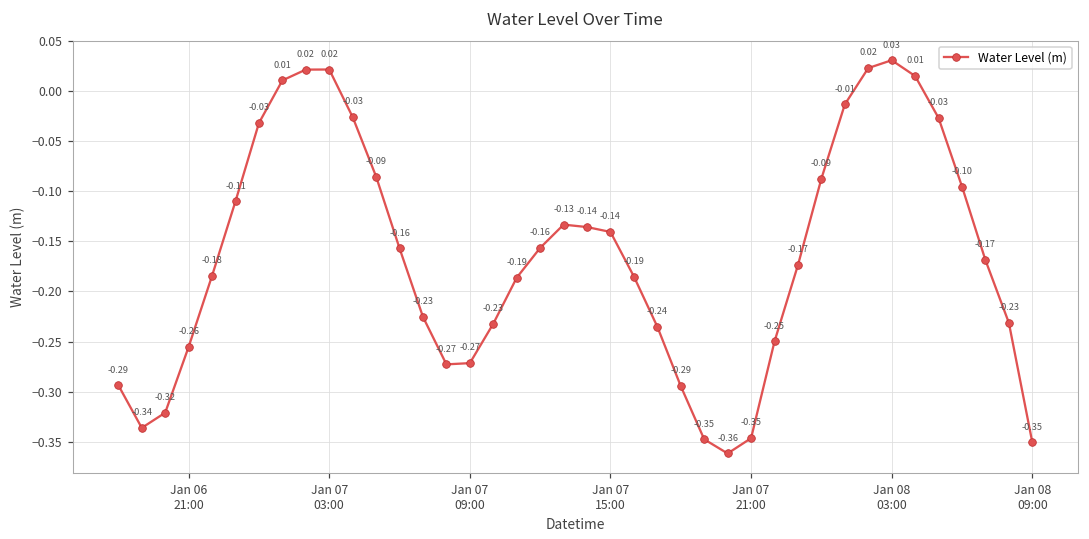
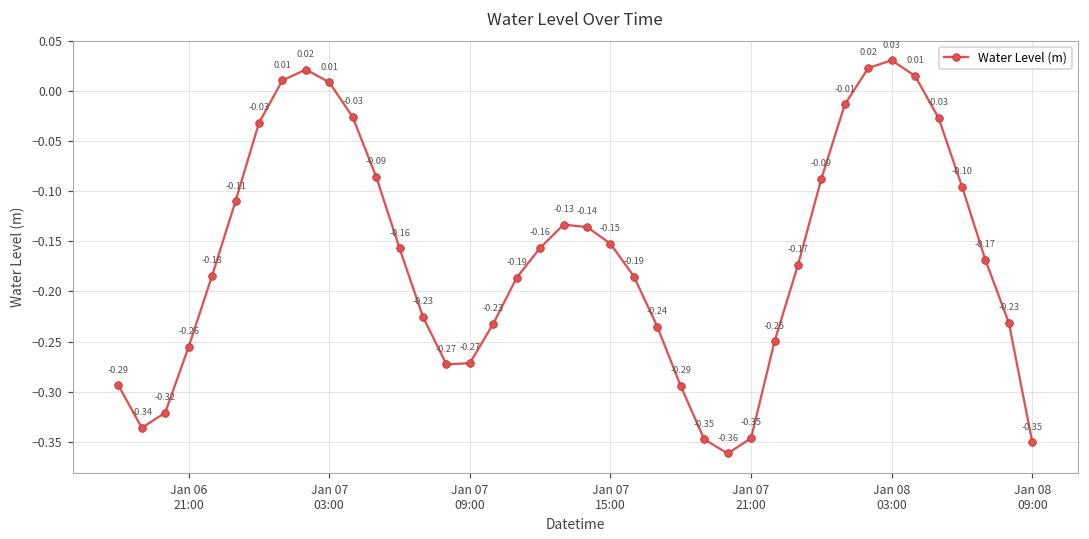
  {
    "Jan 06 21:00": -0.26,
-   "Jan 07 03:00": 0.02,
+   "Jan 07 03:00": 0.01,
    "Jan 07 09:00": -0.27,
-   "Jan 07 15:00": -0.14,
+   "Jan 07 15:00": -0.15,
    "Jan 07 21:00": -0.35,
    "Jan 08 03:00": 0.03,
    "Jan 08 09:00": -0.35
  }
